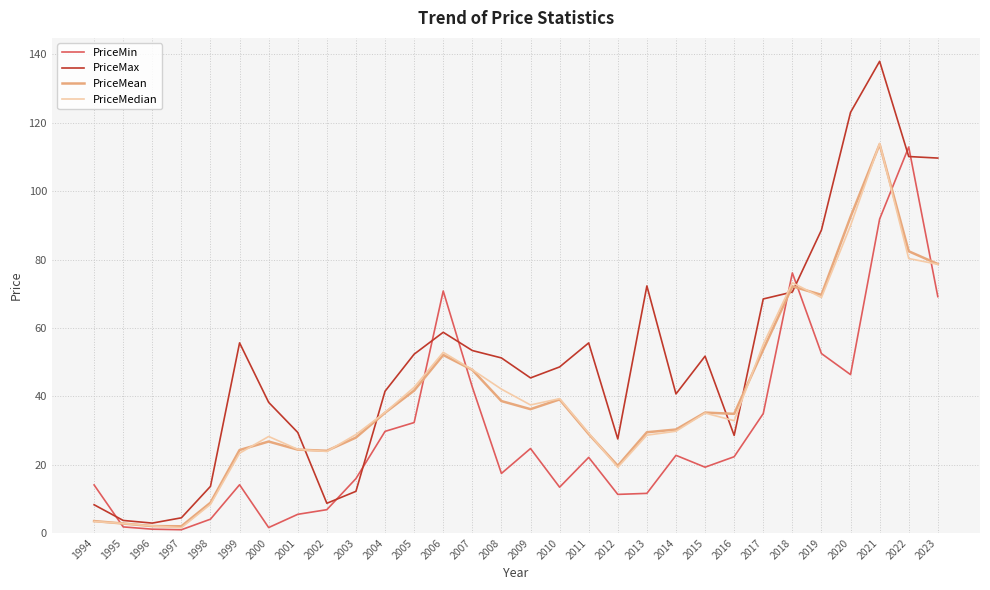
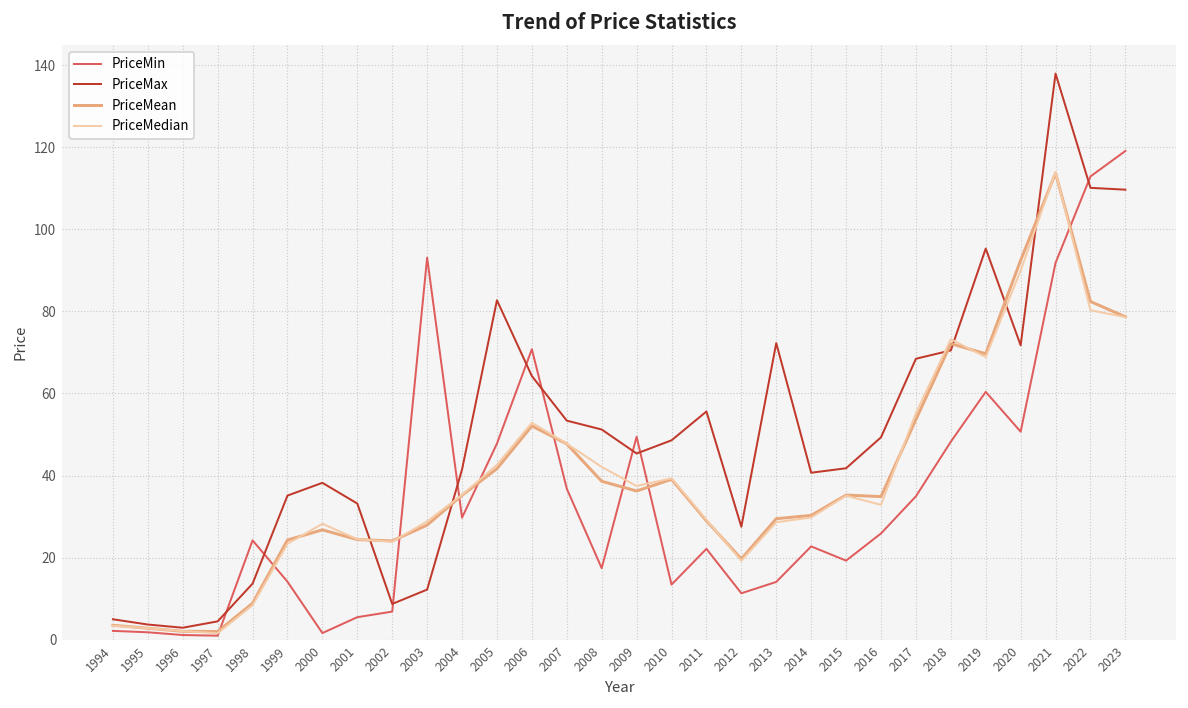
  {
    "PriceMin": {
-     "1994": 14,
+     "1994": 2,
      "1995": 2,
      "1996": 1,
-     "1998": 4,
+     "1998": 24,
      "1999": 14,
      "2000": 2,
      "2001": 5,
      "2002": 7,
-     "2003": 16,
+     "2003": 93,
      "2004": 30,
-     "2005": 32,
+     "2005": 48,
      "2006": 71,
-     "2007": 43,
+     "2007": 37,
      "2008": 17,
-     "2009": 25,
+     "2009": 49,
      "2010": 13,
      "2011": 22,
      "2012": 11,
-     "2013": 12,
+     "2013": 14,
      "2014": 23,
      "2015": 19,
-     "2016": 22,
+     "2016": 26,
      "2017": 35,
-     "2018": 76,
-     "2019": 53,
-     "2020": 46,
+     "2018": 48,
+     "2019": 60,
+     "2020": 51,
      "2021": 92,
      "2022": 113,
-     "2023": 69
+     "2023": 119
    },
    "PriceMax": {
-     "1994": 8,
+     "1994": 5,
      "1995": 4,
      "1996": 3,
      "1997": 4,
      "1998": 14,
-     "1999": 56,
+     "1999": 35,
      "2000": 38,
-     "2001": 29,
+     "2001": 33,
      "2002": 9,
      "2003": 12,
      "2004": 41,
-     "2005": 52,
-     "2006": 59,
+     "2005": 83,
+     "2006": 64,
      "2007": 53,
      "2008": 51,
      "2009": 45,
      "2010": 49,
      "2011": 56,
      "2012": 28,
      "2013": 72,
      "2014": 41,
-     "2015": 52,
-     "2016": 29,
+     "2015": 42,
+     "2016": 49,
      "2017": 68,
      "2018": 71,
-     "2019": 89,
-     "2020": 123,
+     "2019": 95,
+     "2020": 72,
      "2021": 138,
      "2022": 110,
      "2023": 110
    }
  }
